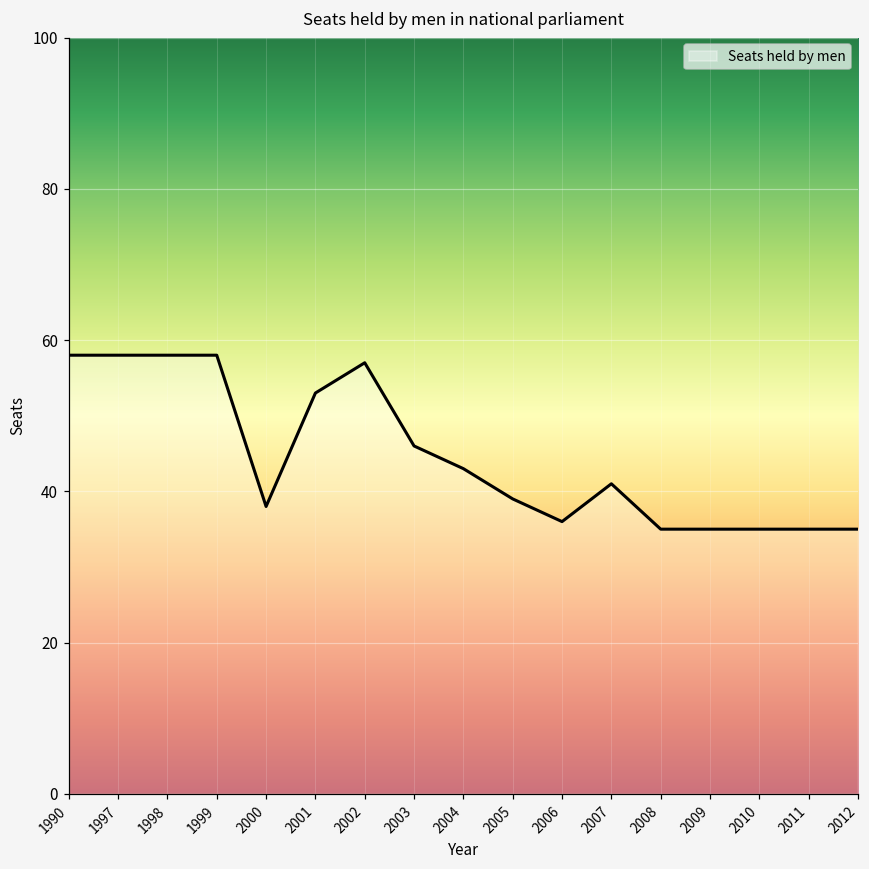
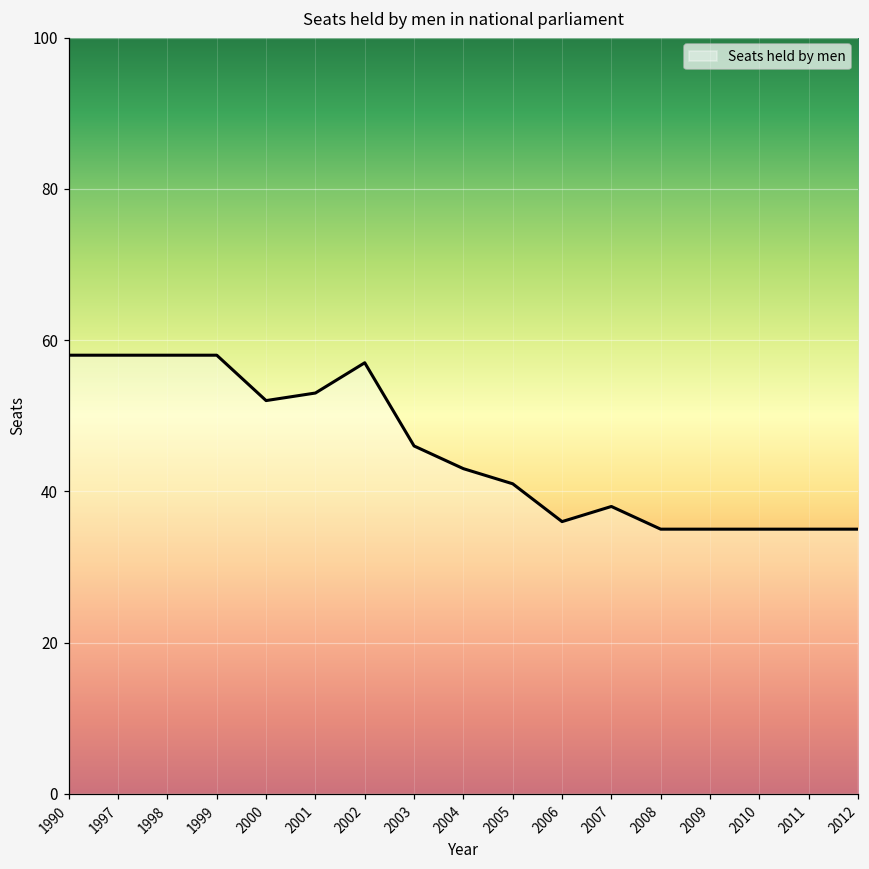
  {
    "1990": 58,
    "1997": 58,
    "1998": 58,
    "1999": 58,
-   "2000": 38,
+   "2000": 52,
    "2001": 53,
    "2002": 57,
    "2003": 46,
    "2004": 43,
-   "2005": 39,
+   "2005": 41,
    "2006": 36,
-   "2007": 41,
+   "2007": 38,
    "2008": 35,
    "2009": 35,
    "2010": 35,
    "2011": 35,
    "2012": 35
  }
